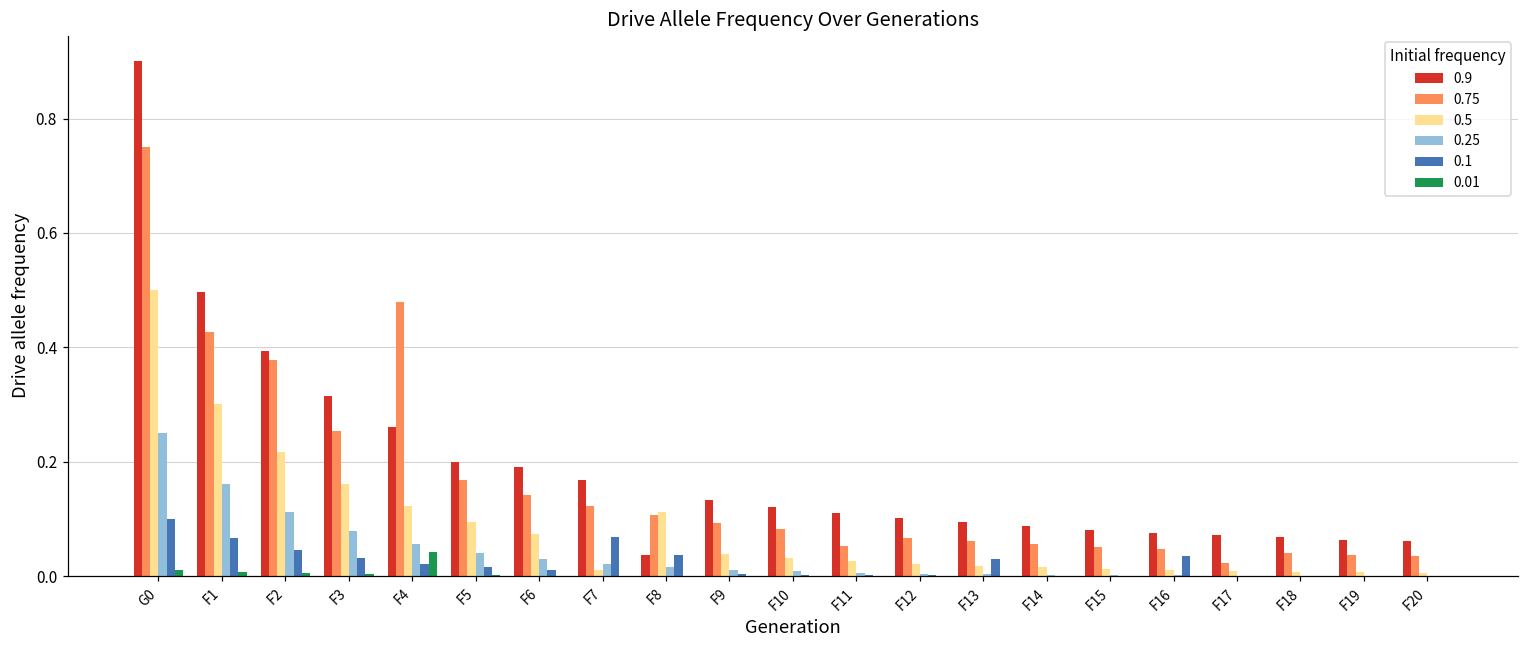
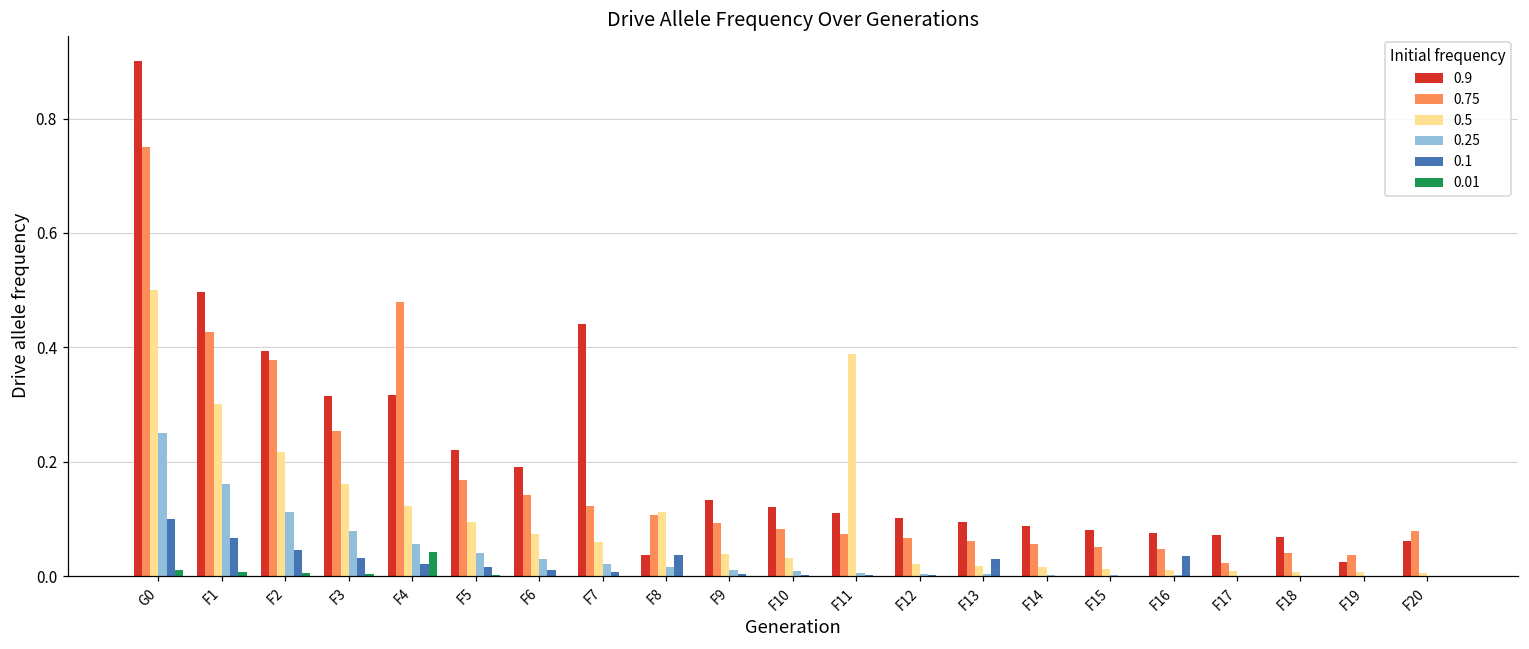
  {
    "0.9": {
      "G0": 0.90,
      "F1": 0.50,
      "F2": 0.39,
      "F3": 0.31,
-     "F4": 0.26,
-     "F5": 0.20,
+     "F4": 0.32,
+     "F5": 0.22,
      "F6": 0.19,
-     "F7": 0.17,
+     "F7": 0.44,
      "F8": 0.04,
      "F9": 0.13,
      "F10": 0.12,
      "F11": 0.11,
      "F12": 0.10,
      "F13": 0.09,
      "F14": 0.09,
      "F15": 0.08,
      "F16": 0.08,
      "F17": 0.07,
      "F18": 0.07,
-     "F19": 0.06,
+     "F19": 0.02,
      "F20": 0.06
    },
    "0.75": {
      "G0": 0.75,
      "F1": 0.43,
      "F2": 0.38,
      "F3": 0.25,
      "F4": 0.48,
      "F5": 0.17,
      "F6": 0.14,
      "F7": 0.12,
      "F8": 0.11,
      "F9": 0.09,
      "F10": 0.08,
-     "F11": 0.05,
+     "F11": 0.07,
      "F12": 0.07,
      "F13": 0.06,
      "F14": 0.06,
      "F15": 0.05,
      "F16": 0.05,
      "F17": 0.02,
      "F18": 0.04,
      "F19": 0.04,
-     "F20": 0.03
+     "F20": 0.08
    },
    "0.5": {
      "G0": 0.50,
      "F1": 0.30,
      "F2": 0.22,
      "F3": 0.16,
      "F4": 0.12,
      "F5": 0.09,
      "F6": 0.07,
-     "F7": 0.01,
+     "F7": 0.06,
      "F8": 0.11,
      "F9": 0.04,
      "F10": 0.03,
-     "F11": 0.03,
+     "F11": 0.39,
      "F12": 0.02,
      "F13": 0.02,
      "F14": 0.02,
      "F15": 0.01,
      "F16": 0.01,
      "F17": 0.01,
      "F18": 0.01,
      "F19": 0.01,
      "F20": 0.01
    },
    "0.25": {
      "G0": 0.25,
      "F1": 0.16,
      "F2": 0.11,
      "F3": 0.08,
      "F4": 0.06,
      "F5": 0.04,
      "F6": 0.03,
      "F7": 0.02,
      "F8": 0.02,
      "F9": 0.01,
      "F10": 0.01,
      "F11": 0.01
    },
    "0.1": {
      "G0": 0.10,
      "F1": 0.07,
      "F2": 0.05,
      "F3": 0.03,
      "F4": 0.02,
      "F5": 0.02,
      "F6": 0.01,
-     "F7": 0.07,
+     "F7": 0.01,
      "F8": 0.04,
      "F13": 0.03,
      "F16": 0.04
    },
    "0.01": {
      "G0": 0.01,
      "F1": 0.01,
      "F4": 0.04
    }
  }
